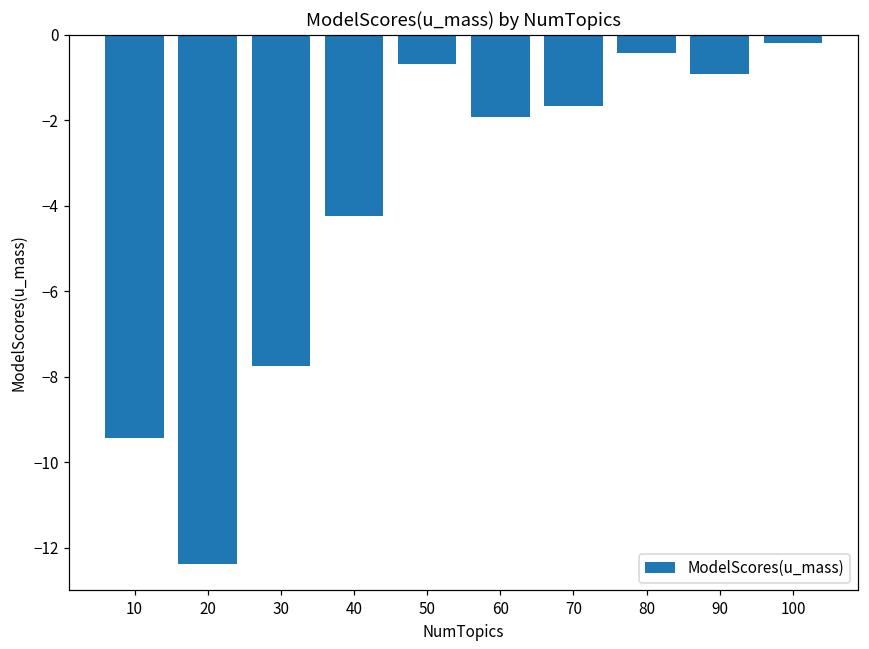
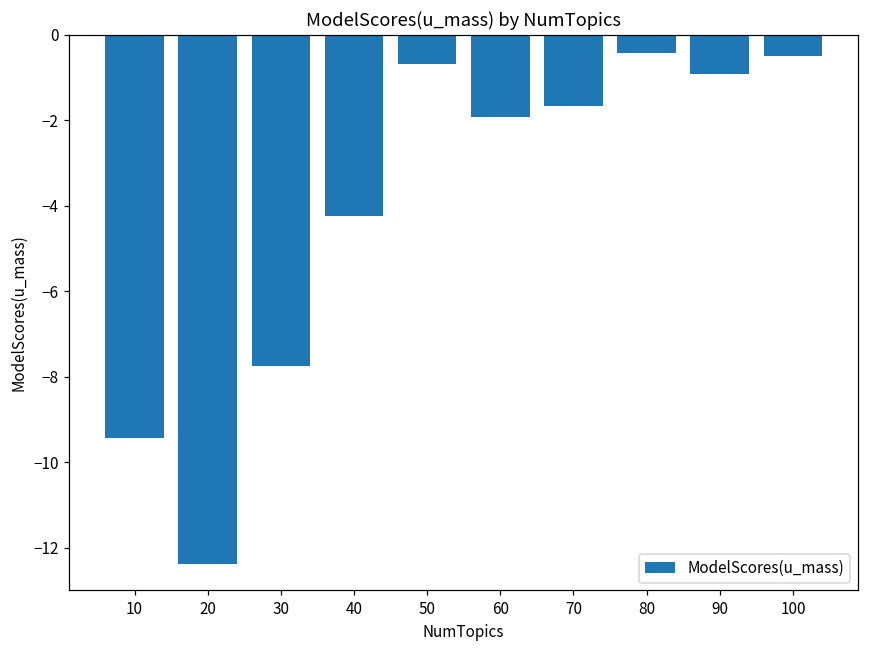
  {
    "10": -9.4,
    "20": -12.4,
    "30": -7.8,
    "40": -4.2,
    "50": -0.7,
    "60": -1.9,
    "70": -1.7,
    "80": -0.4,
    "90": -0.9,
-   "100": -0.2
+   "100": -0.5
  }
